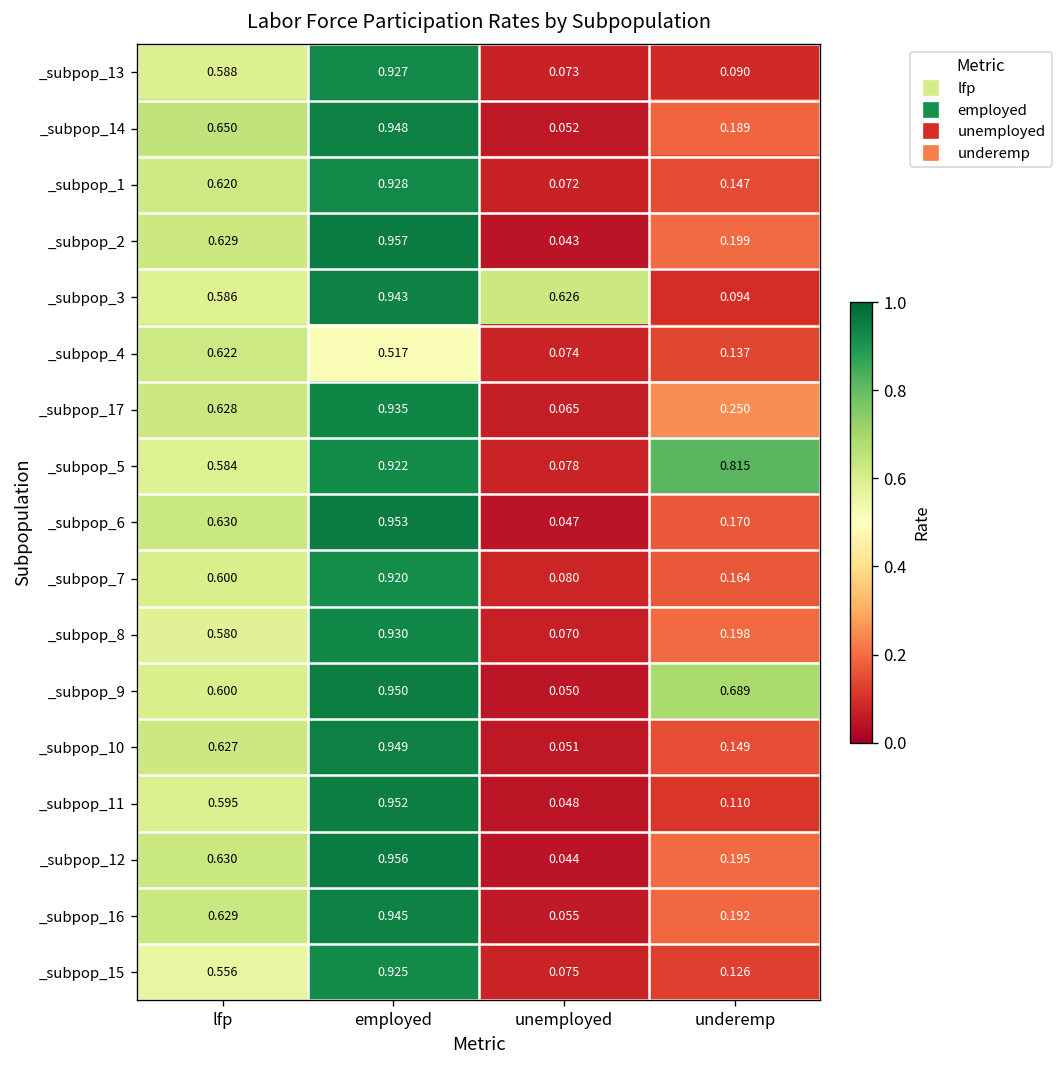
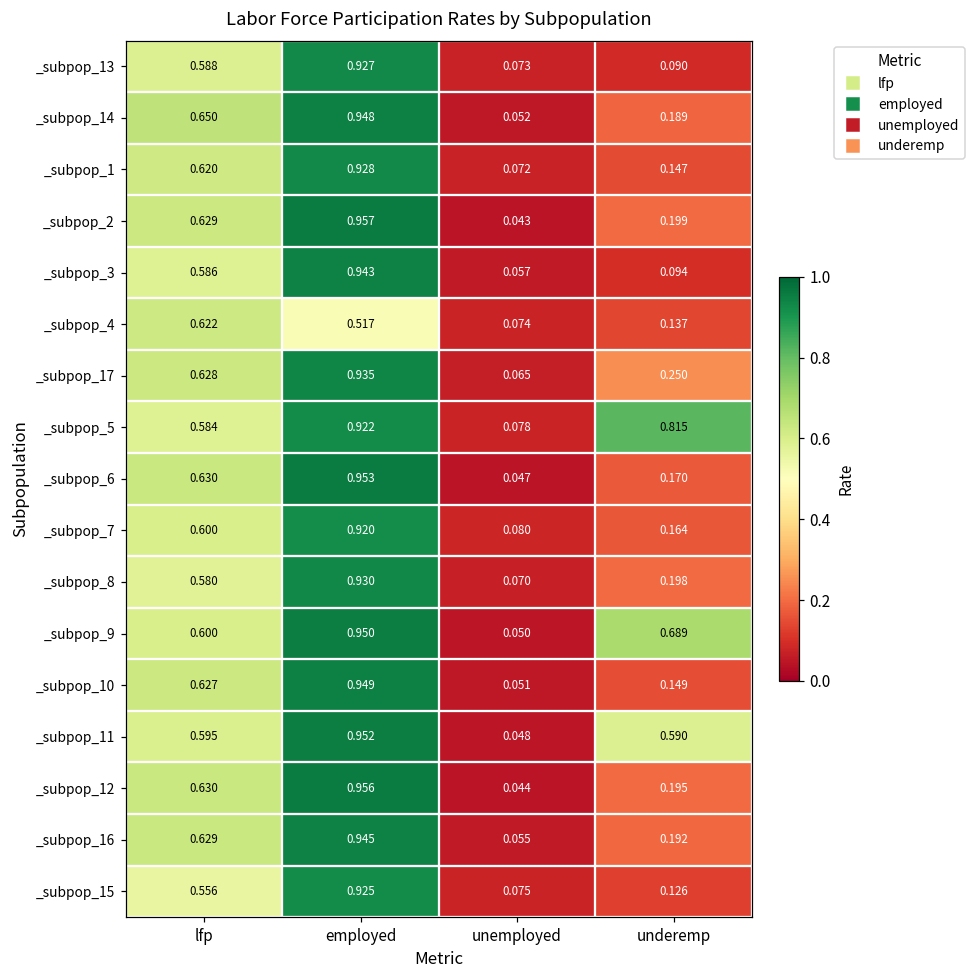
  {
    "_subpop_13": {
      "lfp": 0.588,
      "employed": 0.927,
      "unemployed": 0.073,
      "underemp": 0.090
    },
    "_subpop_14": {
      "lfp": 0.650,
      "employed": 0.948,
      "unemployed": 0.052,
      "underemp": 0.189
    },
    "_subpop_1": {
      "lfp": 0.620,
      "employed": 0.928,
      "unemployed": 0.072,
      "underemp": 0.147
    },
    "_subpop_2": {
      "lfp": 0.629,
      "employed": 0.957,
      "unemployed": 0.043,
      "underemp": 0.199
    },
    "_subpop_3": {
      "lfp": 0.586,
      "employed": 0.943,
-     "unemployed": 0.626,
+     "unemployed": 0.057,
      "underemp": 0.094
    },
    "_subpop_4": {
      "lfp": 0.622,
      "employed": 0.517,
      "unemployed": 0.074,
      "underemp": 0.137
    },
    "_subpop_17": {
      "lfp": 0.628,
      "employed": 0.935,
      "unemployed": 0.065,
      "underemp": 0.250
    },
    "_subpop_5": {
      "lfp": 0.584,
      "employed": 0.922,
      "unemployed": 0.078,
      "underemp": 0.815
    },
    "_subpop_6": {
      "lfp": 0.630,
      "employed": 0.953,
      "unemployed": 0.047,
      "underemp": 0.170
    },
    "_subpop_7": {
      "lfp": 0.600,
      "employed": 0.920,
      "unemployed": 0.080,
      "underemp": 0.164
    },
    "_subpop_8": {
      "lfp": 0.580,
      "employed": 0.930,
      "unemployed": 0.070,
      "underemp": 0.198
    },
    "_subpop_9": {
      "lfp": 0.600,
      "employed": 0.950,
      "unemployed": 0.050,
      "underemp": 0.689
    },
    "_subpop_10": {
      "lfp": 0.627,
      "employed": 0.949,
      "unemployed": 0.051,
      "underemp": 0.149
    },
    "_subpop_11": {
      "lfp": 0.595,
      "employed": 0.952,
      "unemployed": 0.048,
-     "underemp": 0.110
+     "underemp": 0.590
    },
    "_subpop_12": {
      "lfp": 0.630,
      "employed": 0.956,
      "unemployed": 0.044,
      "underemp": 0.195
    },
    "_subpop_16": {
      "lfp": 0.629,
      "employed": 0.945,
      "unemployed": 0.055,
      "underemp": 0.192
    },
    "_subpop_15": {
      "lfp": 0.556,
      "employed": 0.925,
      "unemployed": 0.075,
      "underemp": 0.126
    }
  }
